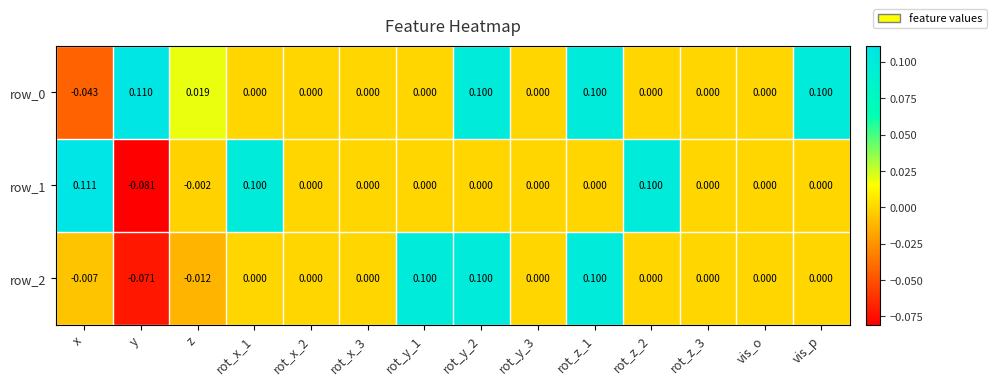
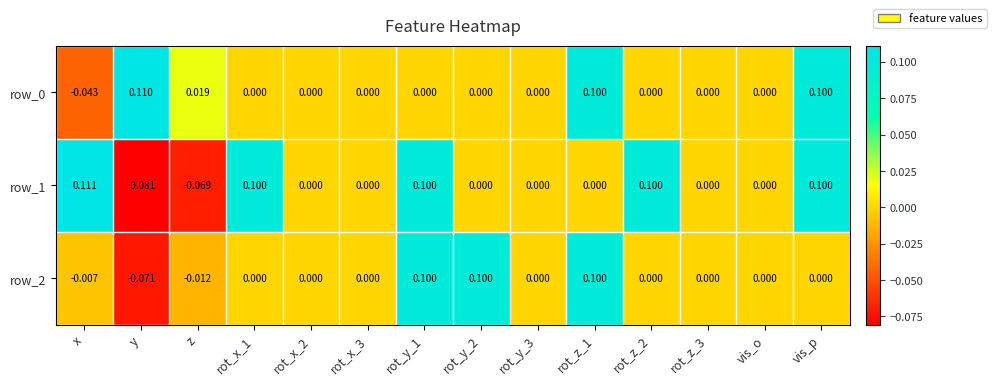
  {
    "row_0": {
      "x": -0.043,
      "y": 0.110,
      "z": 0.019,
      "rot_x_1": 0.000,
      "rot_x_2": 0.000,
      "rot_x_3": 0.000,
      "rot_y_1": 0.000,
-     "rot_y_2": 0.100,
+     "rot_y_2": 0.000,
      "rot_y_3": 0.000,
      "rot_z_1": 0.100,
      "rot_z_2": 0.000,
      "rot_z_3": 0.000,
      "vis_o": 0.000,
      "vis_p": 0.100
    },
    "row_1": {
      "x": 0.111,
      "y": -0.081,
-     "z": -0.002,
+     "z": -0.069,
      "rot_x_1": 0.100,
      "rot_x_2": 0.000,
      "rot_x_3": 0.000,
-     "rot_y_1": 0.000,
+     "rot_y_1": 0.100,
      "rot_y_2": 0.000,
      "rot_y_3": 0.000,
      "rot_z_1": 0.000,
      "rot_z_2": 0.100,
      "rot_z_3": 0.000,
      "vis_o": 0.000,
-     "vis_p": 0.000
+     "vis_p": 0.100
    },
    "row_2": {
      "x": -0.007,
      "y": -0.071,
      "z": -0.012,
      "rot_x_1": 0.000,
      "rot_x_2": 0.000,
      "rot_x_3": 0.000,
      "rot_y_1": 0.100,
      "rot_y_2": 0.100,
      "rot_y_3": 0.000,
      "rot_z_1": 0.100,
      "rot_z_2": 0.000,
      "rot_z_3": 0.000,
      "vis_o": 0.000,
      "vis_p": 0.000
    }
  }
